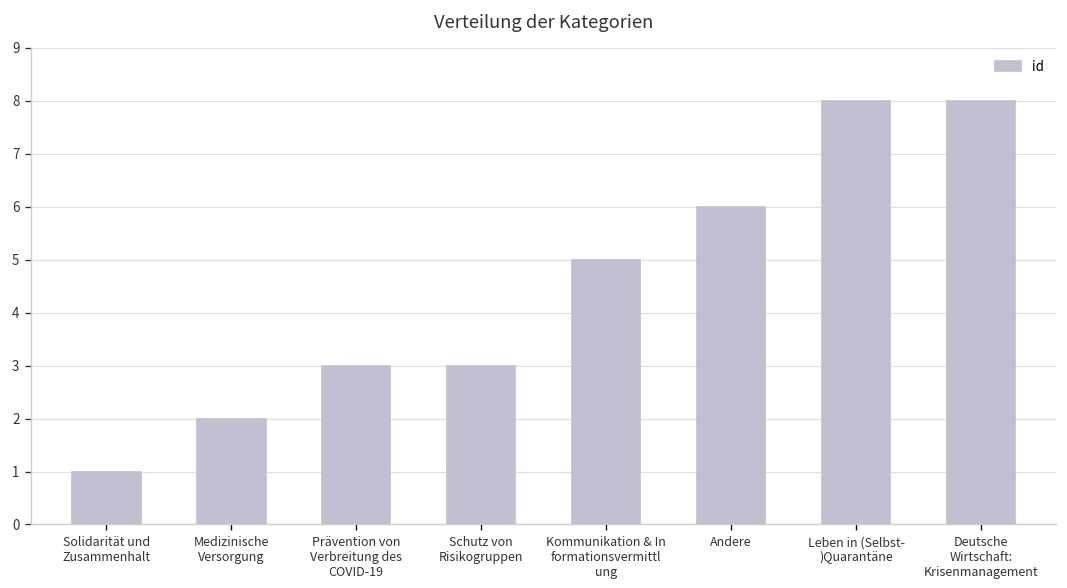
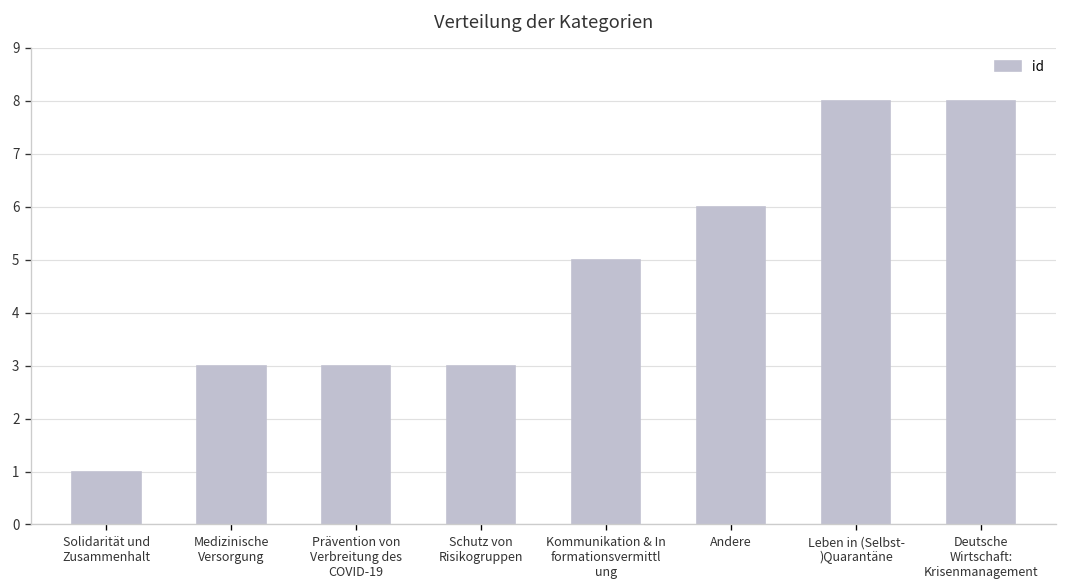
  {
    "Solidarität und Zusammenhalt": 1,
-   "Medizinische Versorgung": 2,
+   "Medizinische Versorgung": 3,
    "Prävention von Verbreitung des COVID-19": 3,
    "Schutz von Risikogruppen": 3,
    "Kommunikation & In formationsvermittl ung": 5,
    "Andere": 6,
    "Leben in (Selbst- )Quarantäne": 8,
    "Deutsche Wirtschaft: Krisenmanagement": 8
  }
